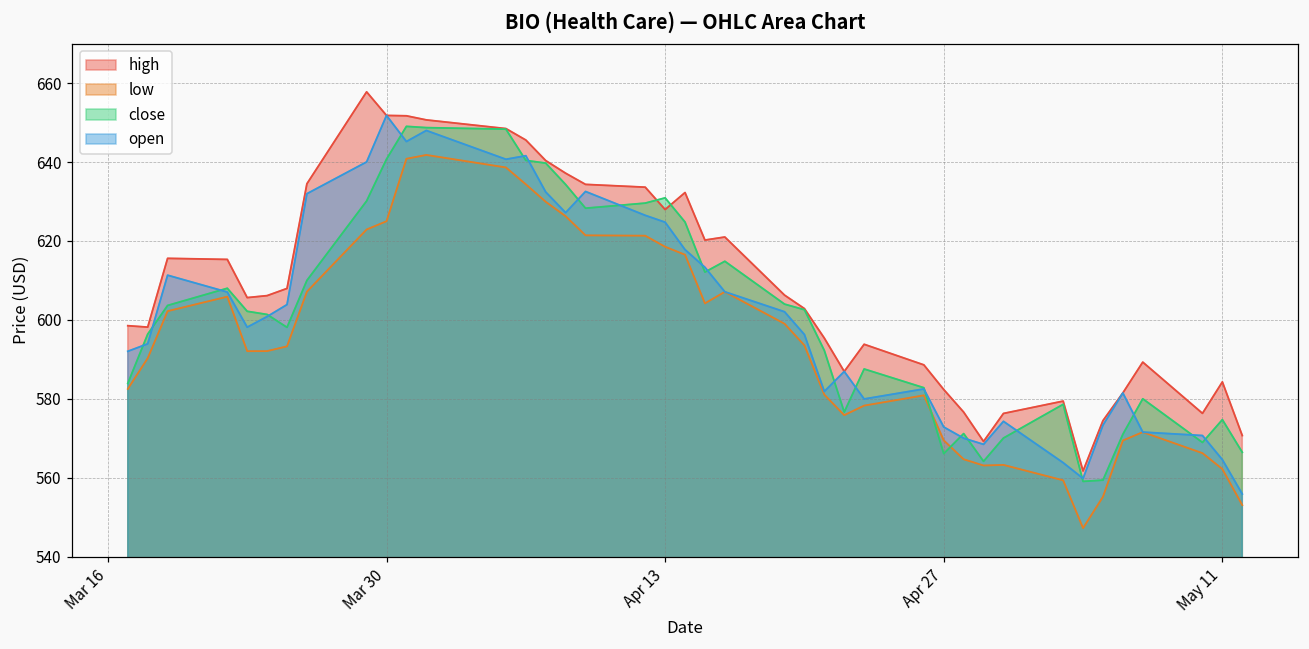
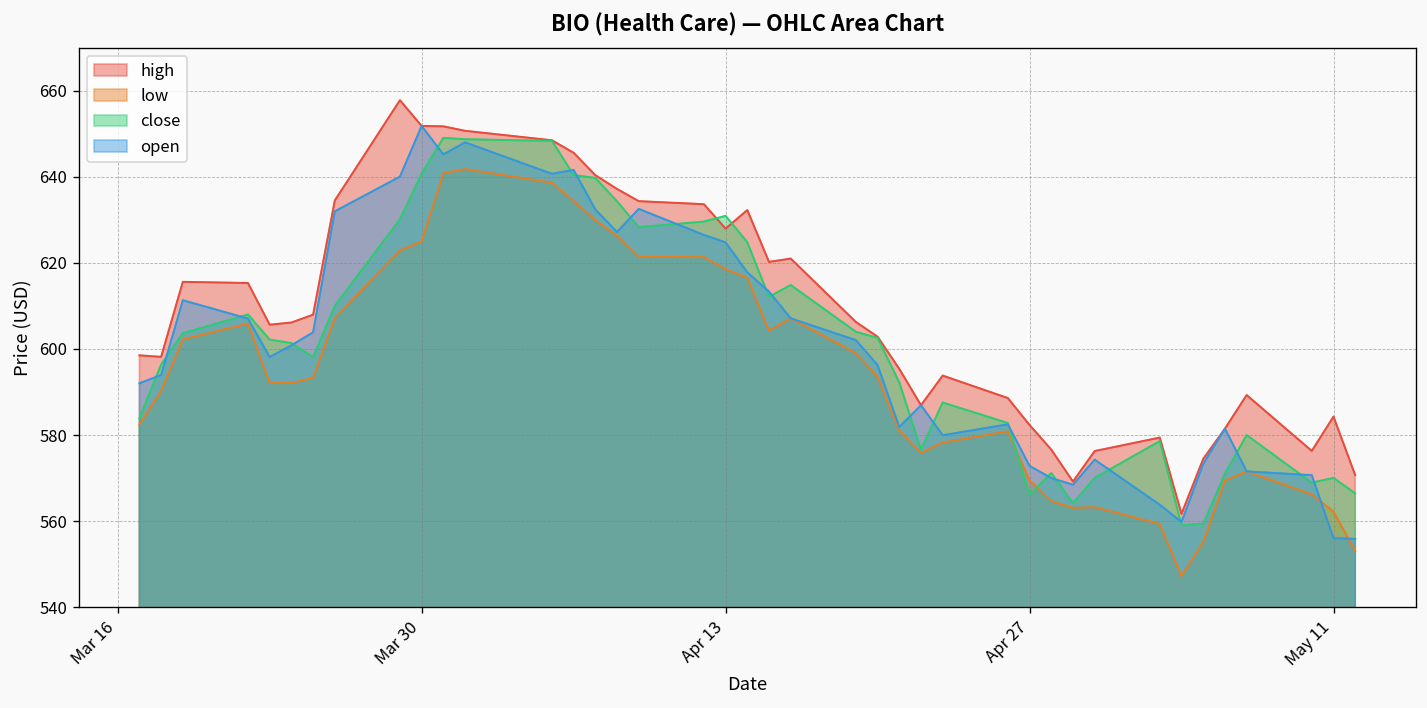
  {
    "close": {
      "Mar 30": 641,
      "Apr 13": 631,
      "Apr 27": 566,
-     "May 11": 575
+     "May 11": 570
    },
    "open": {
      "Apr 13": 625,
      "Apr 27": 573,
-     "May 11": 565
+     "May 11": 556
    }
  }
